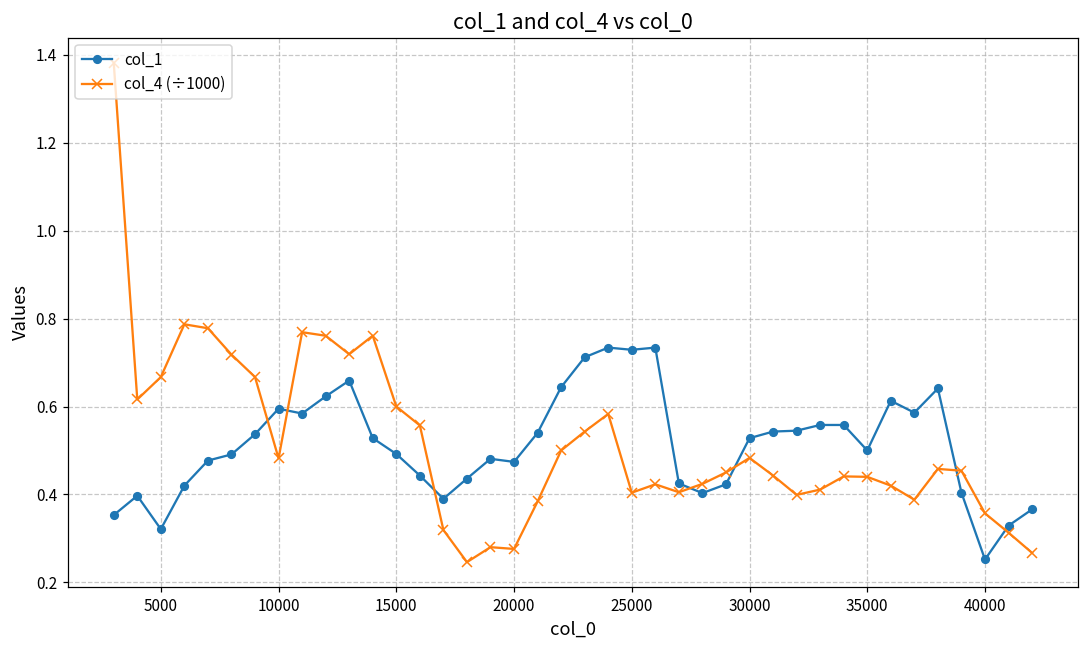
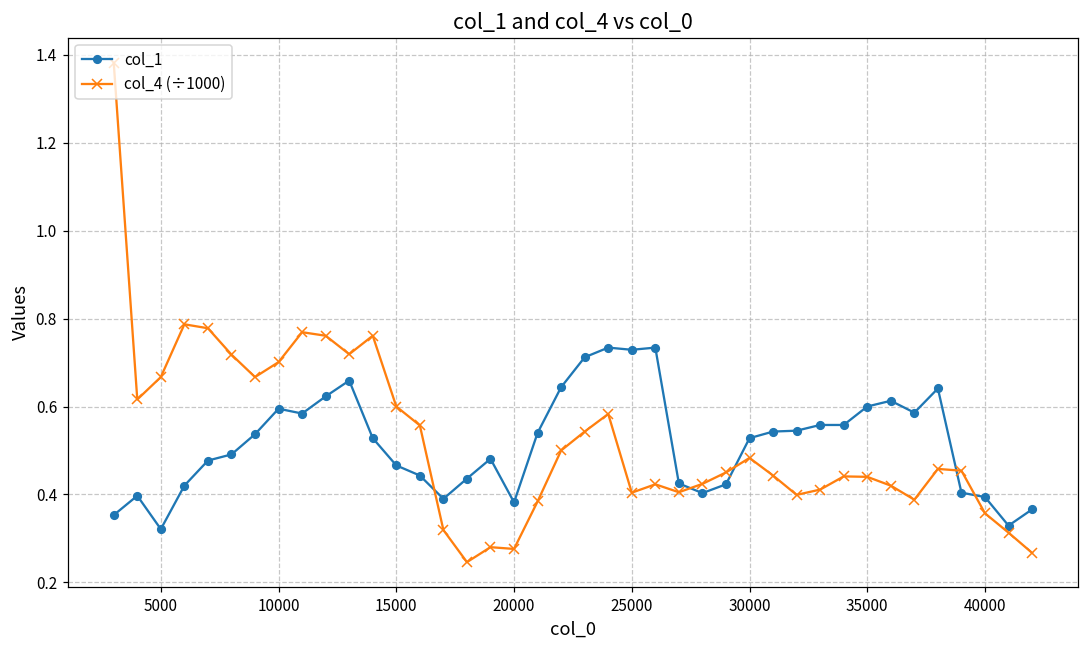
  {
    "col_1": {
      "5000": 0.32,
      "10000": 0.60,
-     "15000": 0.49,
-     "20000": 0.47,
+     "15000": 0.47,
+     "20000": 0.38,
      "25000": 0.73,
      "30000": 0.53,
-     "35000": 0.5,
-     "40000": 0.25
+     "35000": 0.6,
+     "40000": 0.39
    },
    "col_4 (÷1000)": {
      "5000": 0.67,
-     "10000": 0.48,
+     "10000": 0.70,
      "15000": 0.60,
      "20000": 0.28,
      "25000": 0.40,
      "30000": 0.48,
      "35000": 0.44,
      "40000": 0.36
    }
  }
